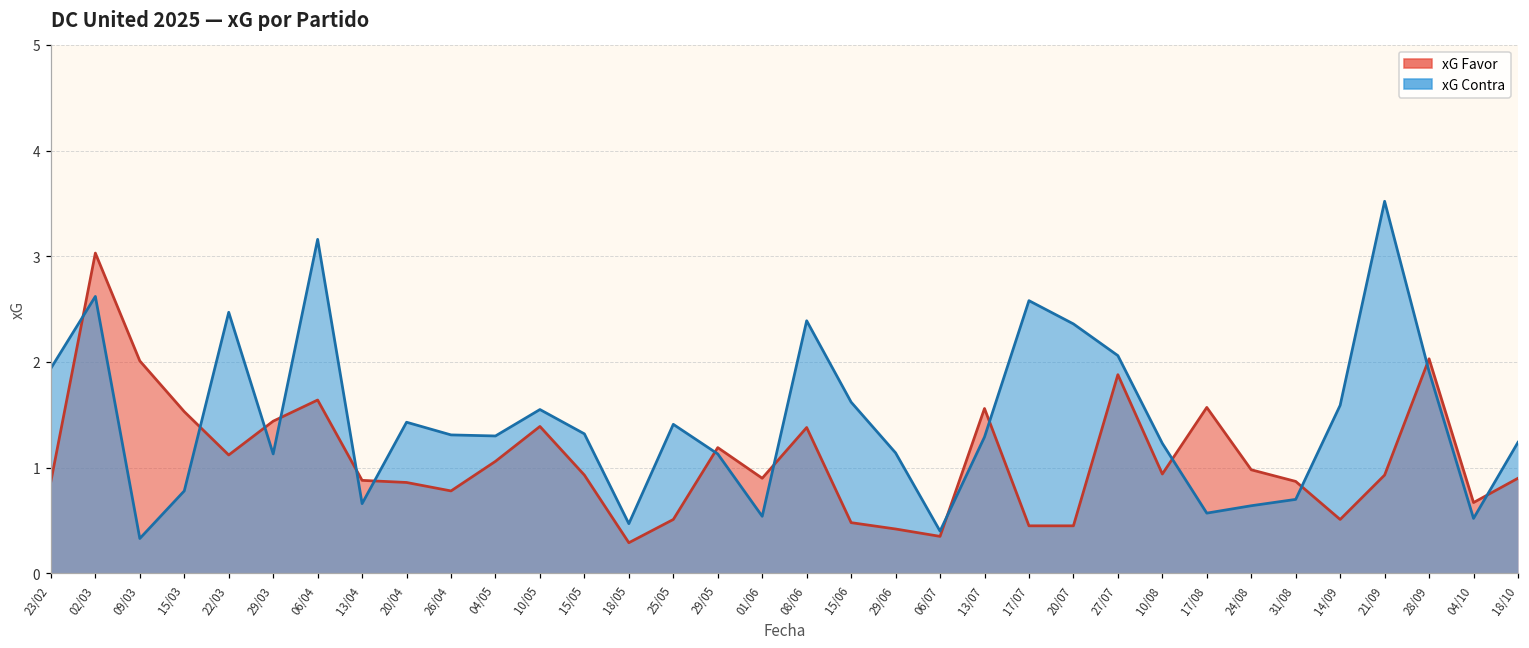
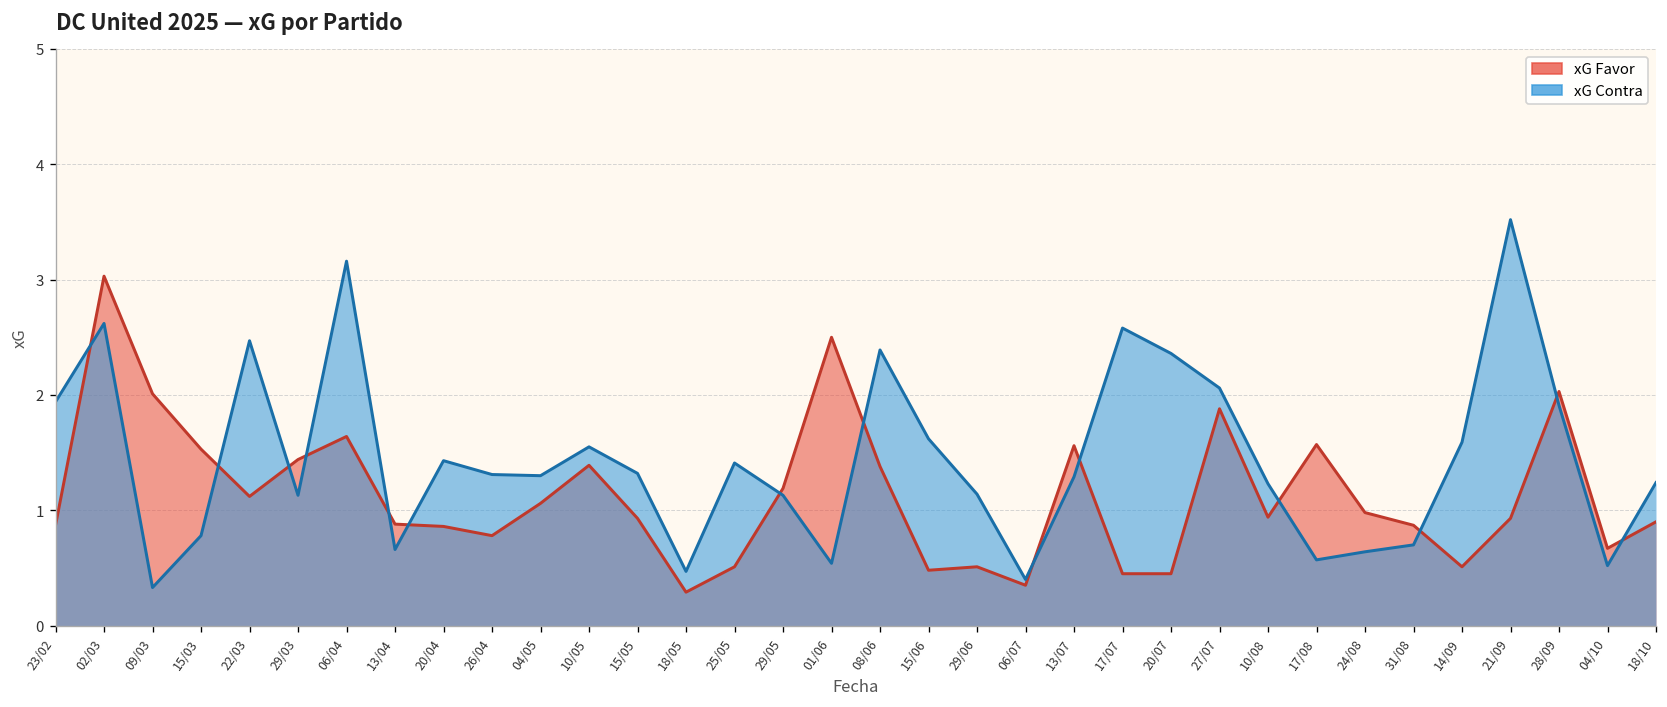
  {
    "xG Favor": {
      "23/02": 0.9,
      "02/03": 3.0,
      "09/03": 2.0,
      "15/03": 1.5,
      "22/03": 1.1,
      "29/03": 1.4,
      "06/04": 1.6,
      "13/04": 0.9,
      "20/04": 0.9,
      "26/04": 0.8,
      "04/05": 1.1,
      "10/05": 1.4,
      "15/05": 0.9,
      "18/05": 0.3,
      "25/05": 0.5,
      "29/05": 1.2,
-     "01/06": 0.9,
+     "01/06": 2.5,
      "08/06": 1.4,
      "15/06": 0.5,
-     "29/06": 0.4,
+     "29/06": 0.5,
      "06/07": 0.4,
      "13/07": 1.6,
      "17/07": 0.5,
      "20/07": 0.5,
      "27/07": 1.9,
      "10/08": 0.9,
      "17/08": 1.6,
      "24/08": 1.0,
      "31/08": 0.9,
      "14/09": 0.5,
      "21/09": 0.9,
      "28/09": 2.0,
      "04/10": 0.7,
      "18/10": 0.9
    },
    "xG Contra": {
      "23/02": 1.9,
      "02/03": 2.6,
      "09/03": 0.3,
      "15/03": 0.8,
      "22/03": 2.5,
      "29/03": 1.1,
      "06/04": 3.2,
      "13/04": 0.7,
      "20/04": 1.4,
      "26/04": 1.3,
      "04/05": 1.3,
      "10/05": 1.6,
      "15/05": 1.3,
      "18/05": 0.5,
      "25/05": 1.4,
      "29/05": 1.1,
      "01/06": 0.5,
      "08/06": 2.4,
      "15/06": 1.6,
      "29/06": 1.1,
      "06/07": 0.4,
      "13/07": 1.3,
      "17/07": 2.6,
      "20/07": 2.4,
      "27/07": 2.1,
      "10/08": 1.2,
      "17/08": 0.6,
      "24/08": 0.6,
      "31/08": 0.7,
      "14/09": 1.6,
      "21/09": 3.5,
      "28/09": 1.9,
      "04/10": 0.5,
      "18/10": 1.2
    }
  }
